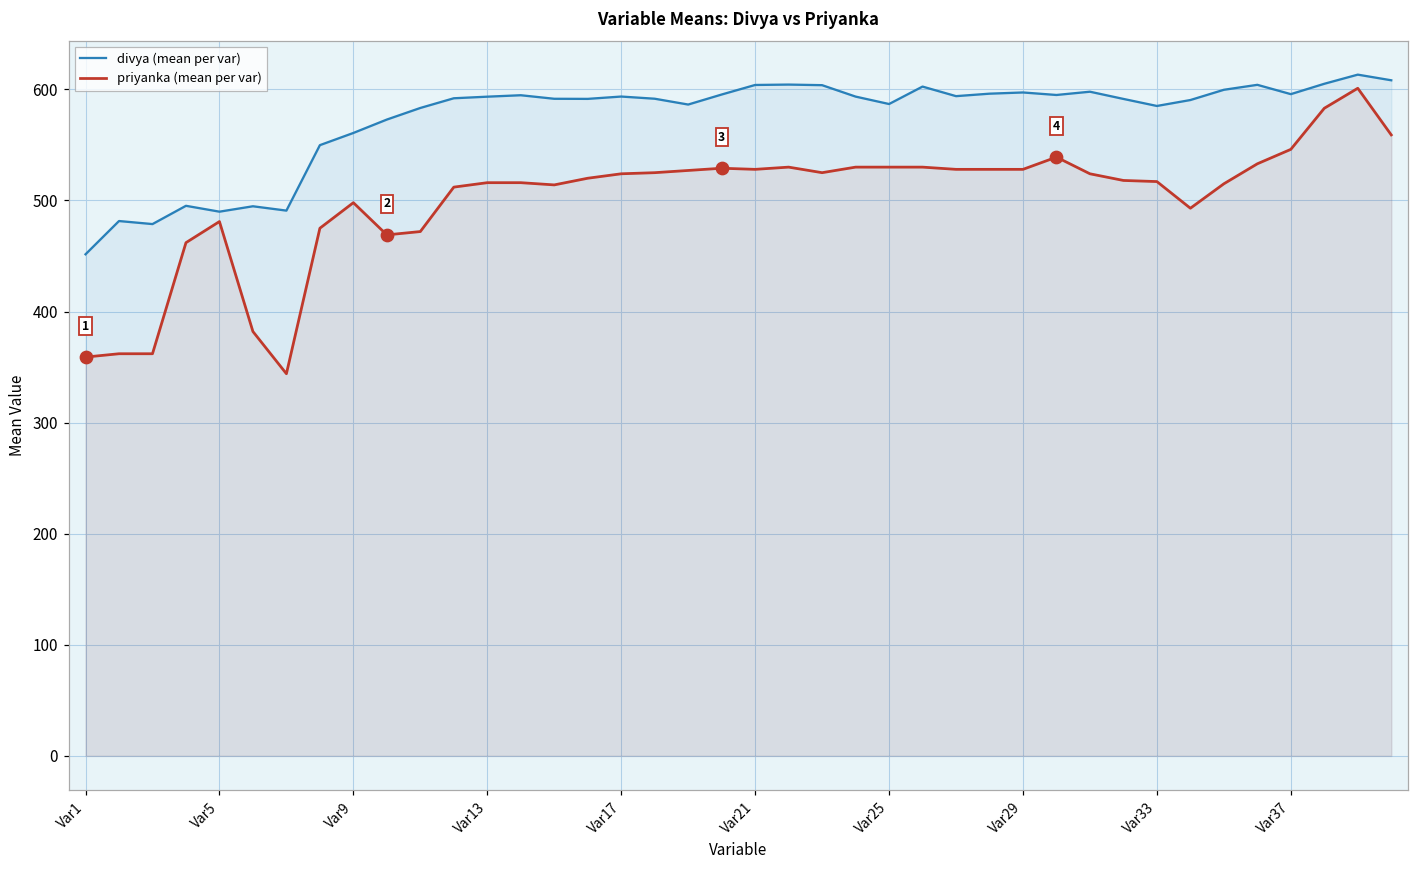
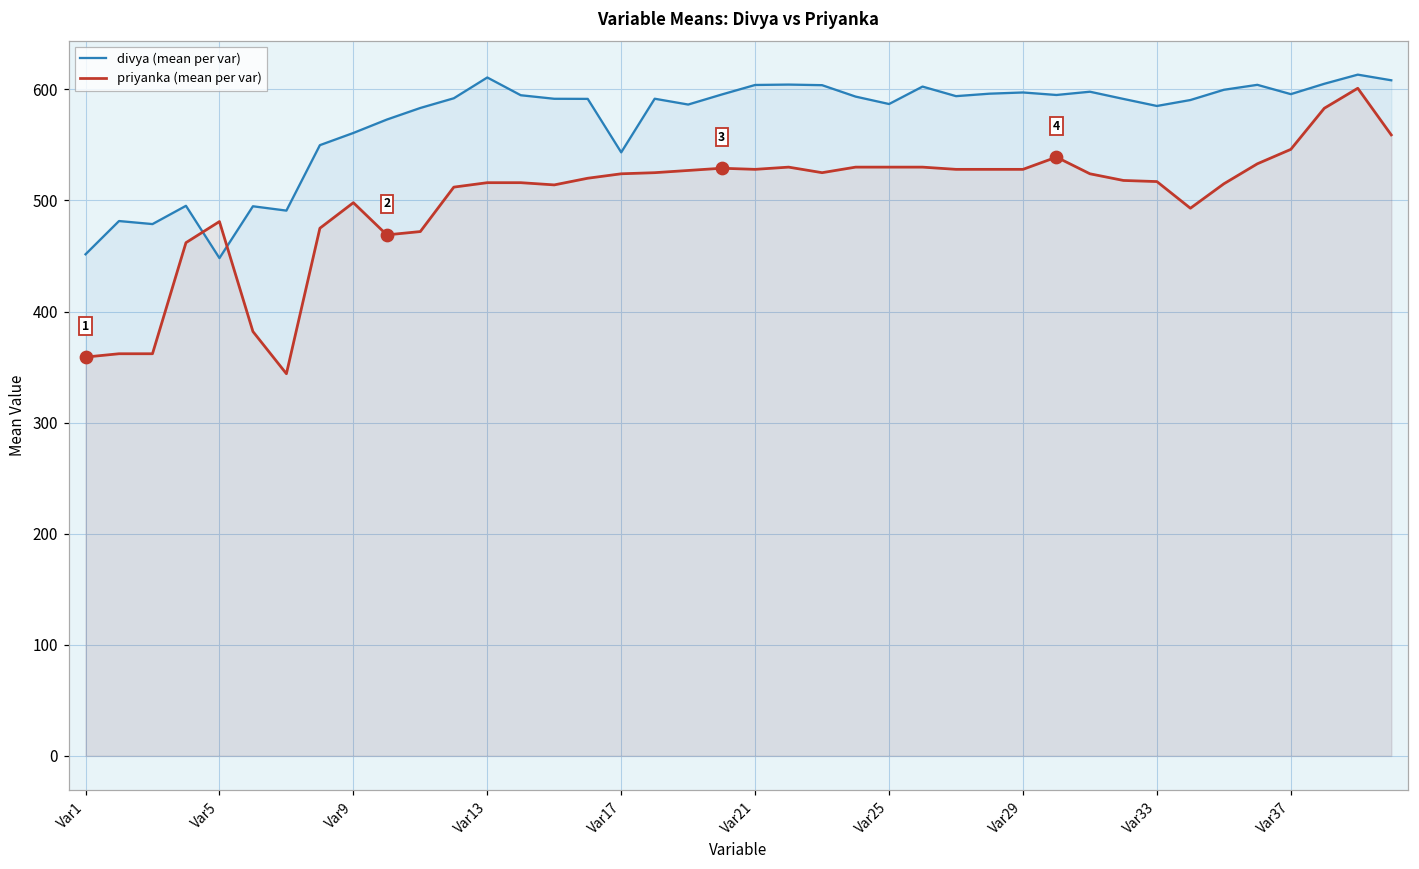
  {
    "divya (mean per var)": {
      "Var1": 452,
-     "Var5": 490,
+     "Var5": 448,
      "Var9": 561,
-     "Var13": 593,
-     "Var17": 594,
+     "Var13": 611,
+     "Var17": 543,
      "Var21": 604,
      "Var25": 587,
      "Var29": 597,
      "Var33": 585,
      "Var37": 596
    }
  }
